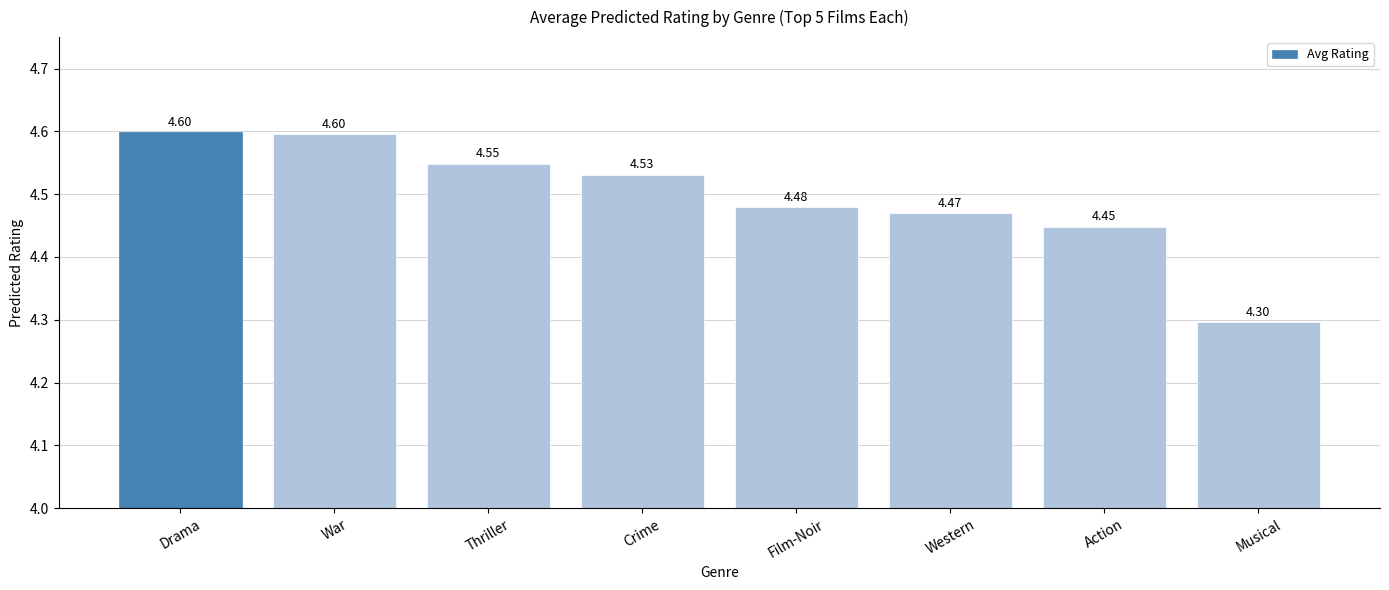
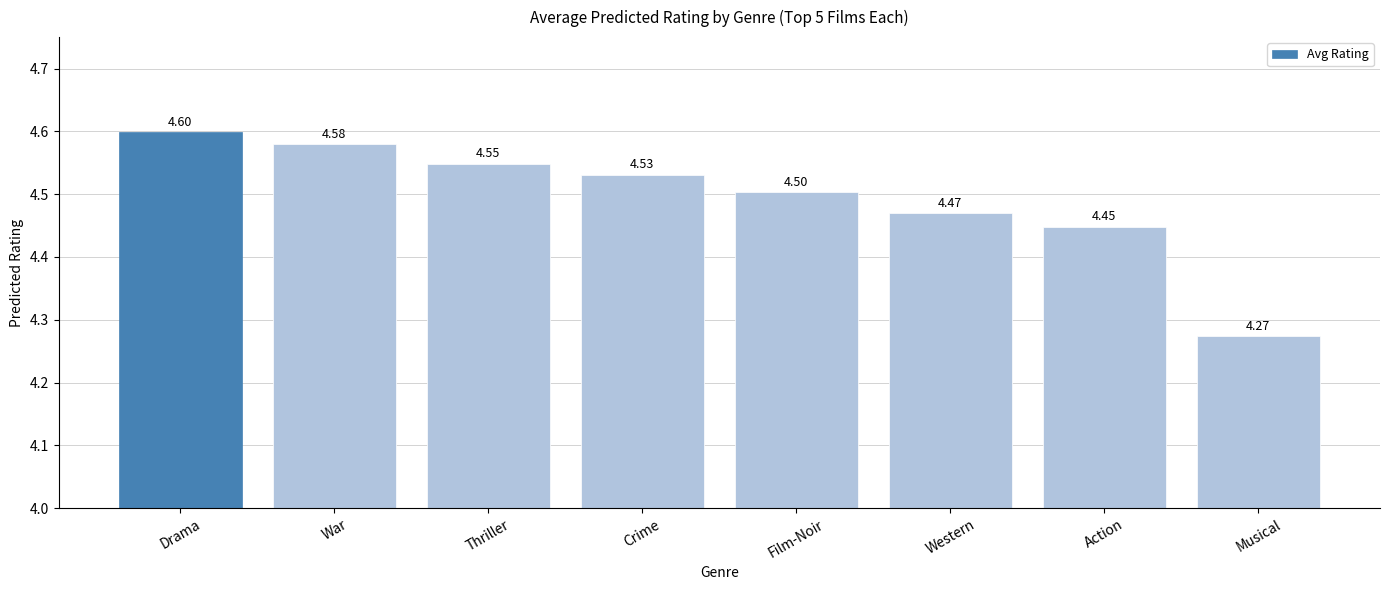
  {
    "Drama": 4.60,
-   "War": 4.60,
+   "War": 4.58,
    "Thriller": 4.55,
    "Crime": 4.53,
-   "Film-Noir": 4.48,
+   "Film-Noir": 4.50,
    "Western": 4.47,
    "Action": 4.45,
-   "Musical": 4.30
+   "Musical": 4.27
  }
